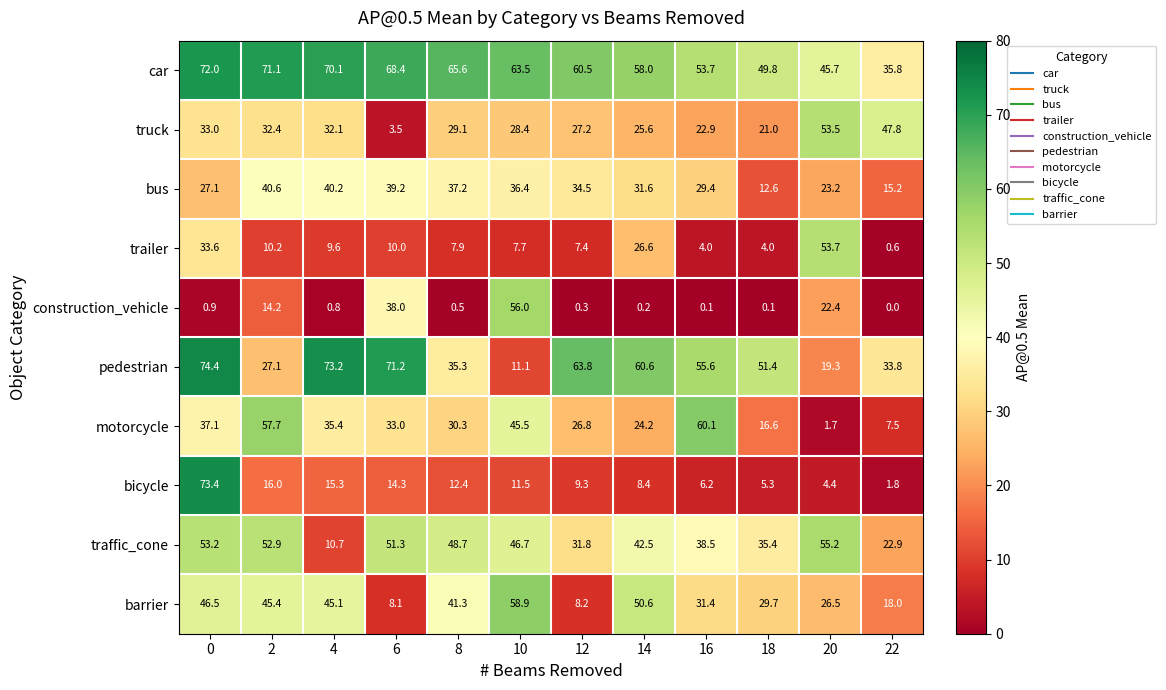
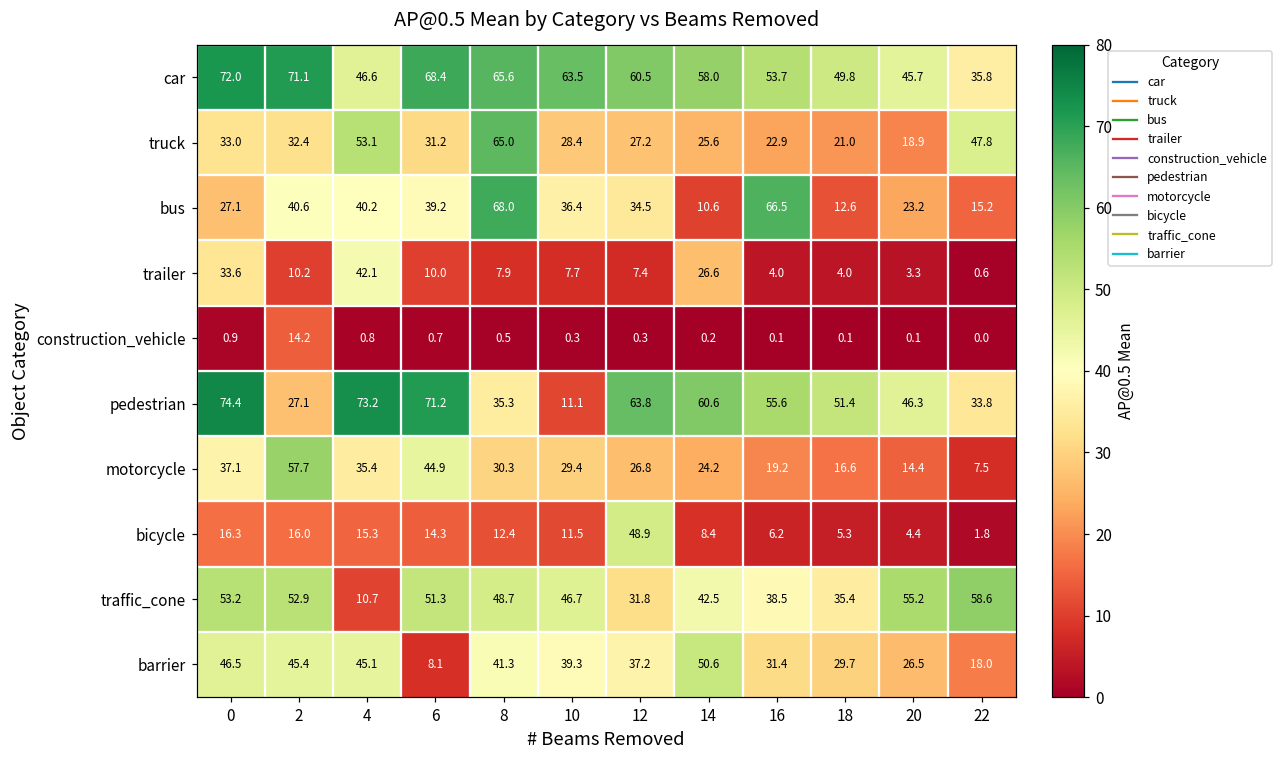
  {
    "car": {
      "0": 72.0,
      "2": 71.1,
-     "4": 70.1,
+     "4": 46.6,
      "6": 68.4,
      "8": 65.6,
      "10": 63.5,
      "12": 60.5,
      "14": 58.0,
      "16": 53.7,
      "18": 49.8,
      "20": 45.7,
      "22": 35.8
    },
    "truck": {
      "0": 33.0,
      "2": 32.4,
-     "4": 32.1,
-     "6": 3.5,
-     "8": 29.1,
+     "4": 53.1,
+     "6": 31.2,
+     "8": 65.0,
      "10": 28.4,
      "12": 27.2,
      "14": 25.6,
      "16": 22.9,
      "18": 21.0,
-     "20": 53.5,
+     "20": 18.9,
      "22": 47.8
    },
    "bus": {
      "0": 27.1,
      "2": 40.6,
      "4": 40.2,
      "6": 39.2,
-     "8": 37.2,
+     "8": 68.0,
      "10": 36.4,
      "12": 34.5,
-     "14": 31.6,
-     "16": 29.4,
+     "14": 10.6,
+     "16": 66.5,
      "18": 12.6,
      "20": 23.2,
      "22": 15.2
    },
    "trailer": {
      "0": 33.6,
      "2": 10.2,
-     "4": 9.6,
+     "4": 42.1,
      "6": 10.0,
      "8": 7.9,
      "10": 7.7,
      "12": 7.4,
      "14": 26.6,
      "16": 4.0,
      "18": 4.0,
-     "20": 53.7,
+     "20": 3.3,
      "22": 0.6
    },
    "construction_vehicle": {
      "0": 0.9,
      "2": 14.2,
      "4": 0.8,
-     "6": 38.0,
+     "6": 0.7,
      "8": 0.5,
-     "10": 56.0,
+     "10": 0.3,
      "12": 0.3,
      "14": 0.2,
      "16": 0.1,
      "18": 0.1,
-     "20": 22.4,
+     "20": 0.1,
      "22": 0.0
    },
    "pedestrian": {
      "0": 74.4,
      "2": 27.1,
      "4": 73.2,
      "6": 71.2,
      "8": 35.3,
      "10": 11.1,
      "12": 63.8,
      "14": 60.6,
      "16": 55.6,
      "18": 51.4,
-     "20": 19.3,
+     "20": 46.3,
      "22": 33.8
    },
    "motorcycle": {
      "0": 37.1,
      "2": 57.7,
      "4": 35.4,
-     "6": 33.0,
+     "6": 44.9,
      "8": 30.3,
-     "10": 45.5,
+     "10": 29.4,
      "12": 26.8,
      "14": 24.2,
-     "16": 60.1,
+     "16": 19.2,
      "18": 16.6,
-     "20": 1.7,
+     "20": 14.4,
      "22": 7.5
    },
    "bicycle": {
-     "0": 73.4,
+     "0": 16.3,
      "2": 16.0,
      "4": 15.3,
      "6": 14.3,
      "8": 12.4,
      "10": 11.5,
-     "12": 9.3,
+     "12": 48.9,
      "14": 8.4,
      "16": 6.2,
      "18": 5.3,
      "20": 4.4,
      "22": 1.8
    },
    "traffic_cone": {
      "0": 53.2,
      "2": 52.9,
      "4": 10.7,
      "6": 51.3,
      "8": 48.7,
      "10": 46.7,
      "12": 31.8,
      "14": 42.5,
      "16": 38.5,
      "18": 35.4,
      "20": 55.2,
-     "22": 22.9
+     "22": 58.6
    },
    "barrier": {
      "0": 46.5,
      "2": 45.4,
      "4": 45.1,
      "6": 8.1,
      "8": 41.3,
-     "10": 58.9,
-     "12": 8.2,
+     "10": 39.3,
+     "12": 37.2,
      "14": 50.6,
      "16": 31.4,
      "18": 29.7,
      "20": 26.5,
      "22": 18.0
    }
  }
